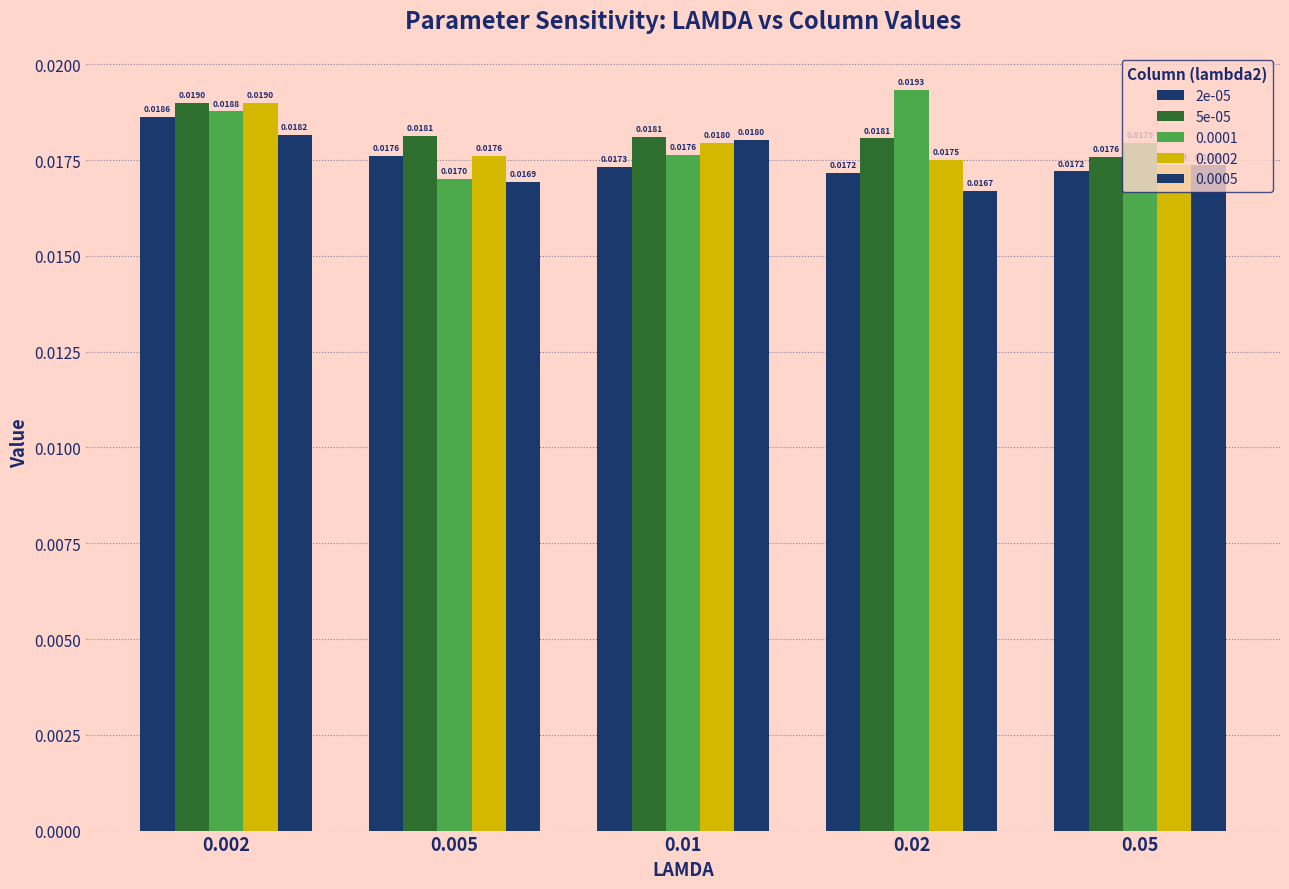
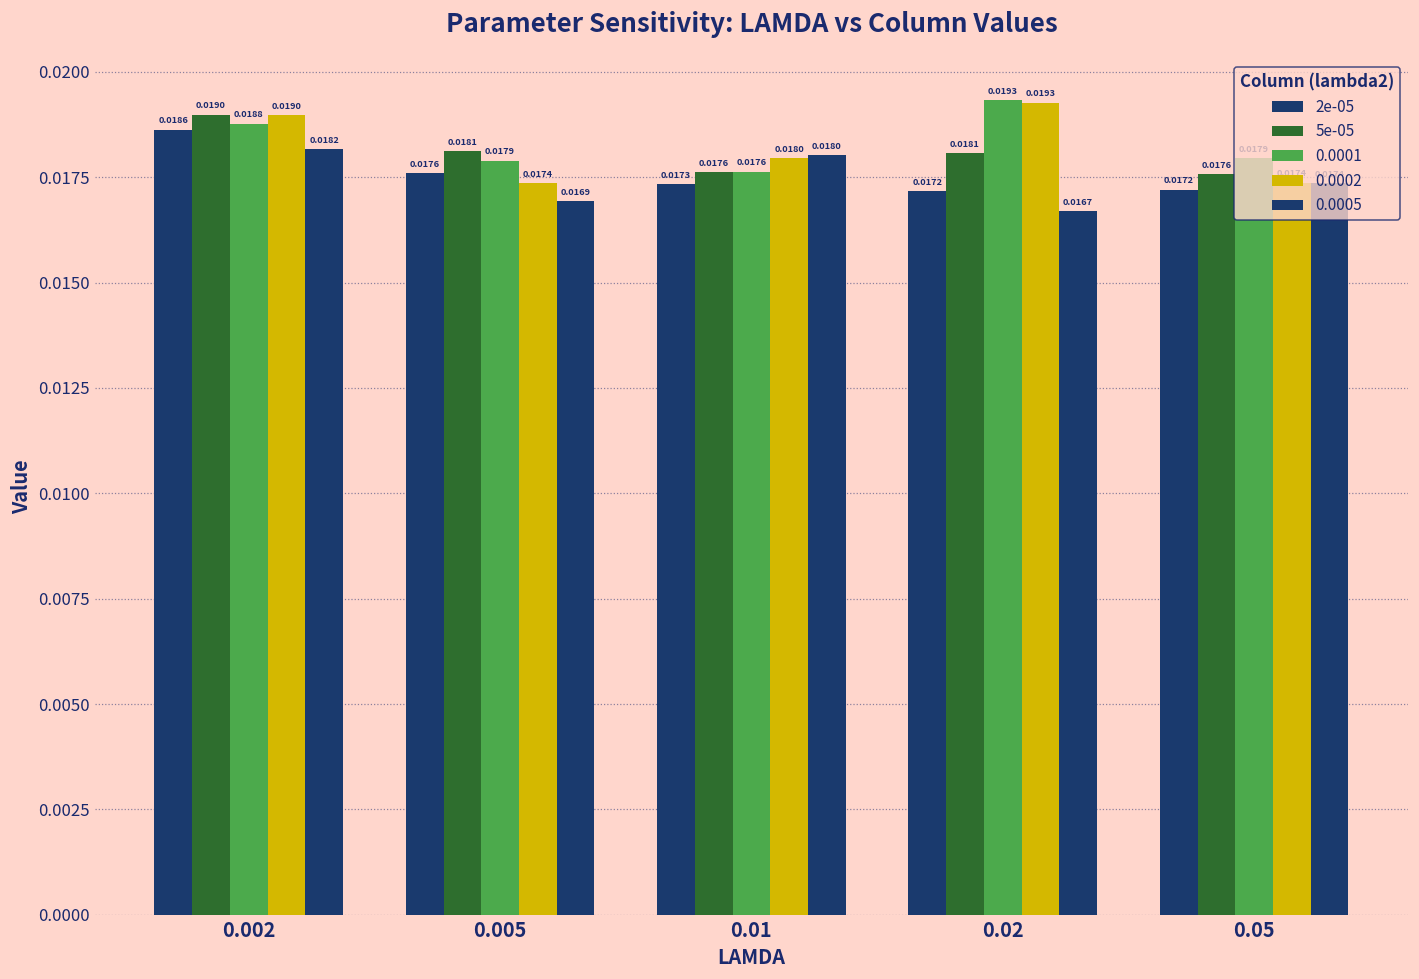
  {
    "5e-05": {
      "0.002": 0.0190,
      "0.005": 0.0181,
-     "0.01": 0.0181,
+     "0.01": 0.0176,
      "0.02": 0.0181,
      "0.05": 0.0176
    },
    "0.0001": {
      "0.002": 0.0188,
-     "0.005": 0.0170,
+     "0.005": 0.0179,
      "0.01": 0.0176,
      "0.02": 0.0193
    },
    "0.0002": {
      "0.002": 0.0190,
-     "0.005": 0.0176,
+     "0.005": 0.0174,
      "0.01": 0.0180,
-     "0.02": 0.0175
+     "0.02": 0.0193
    }
  }
